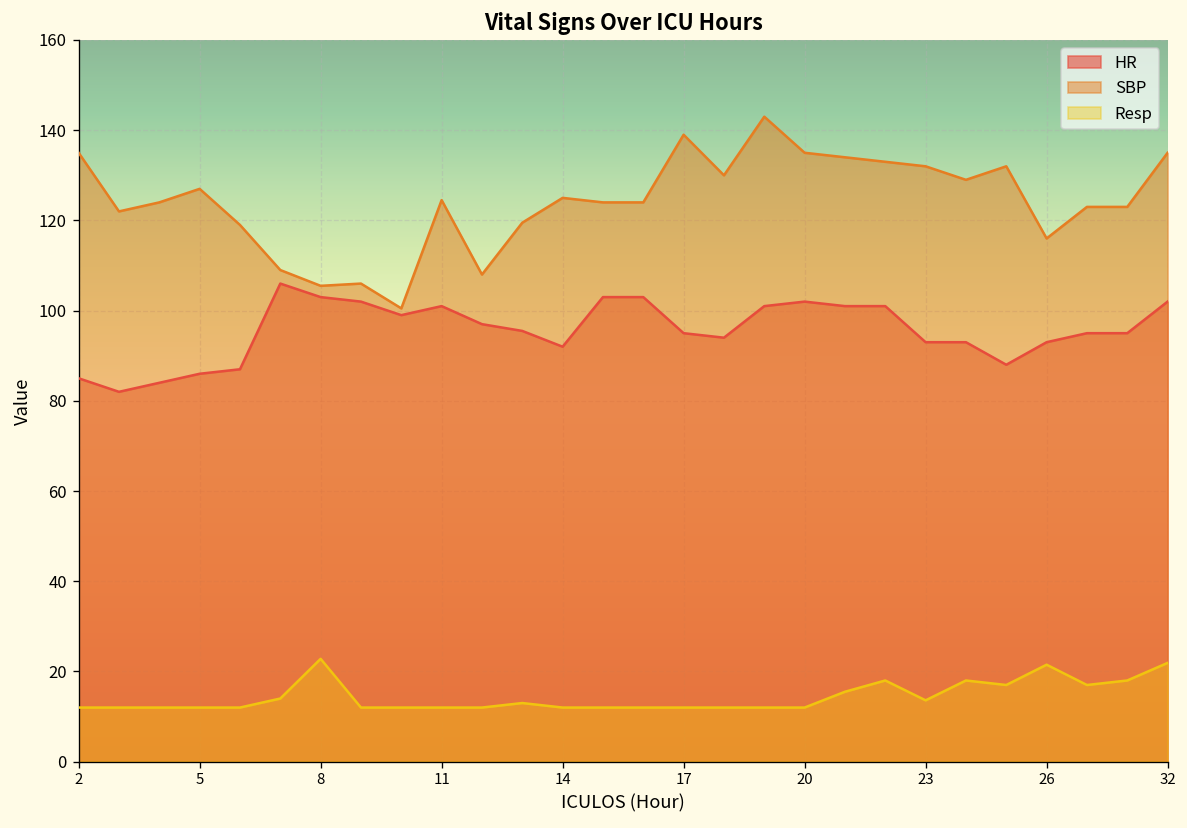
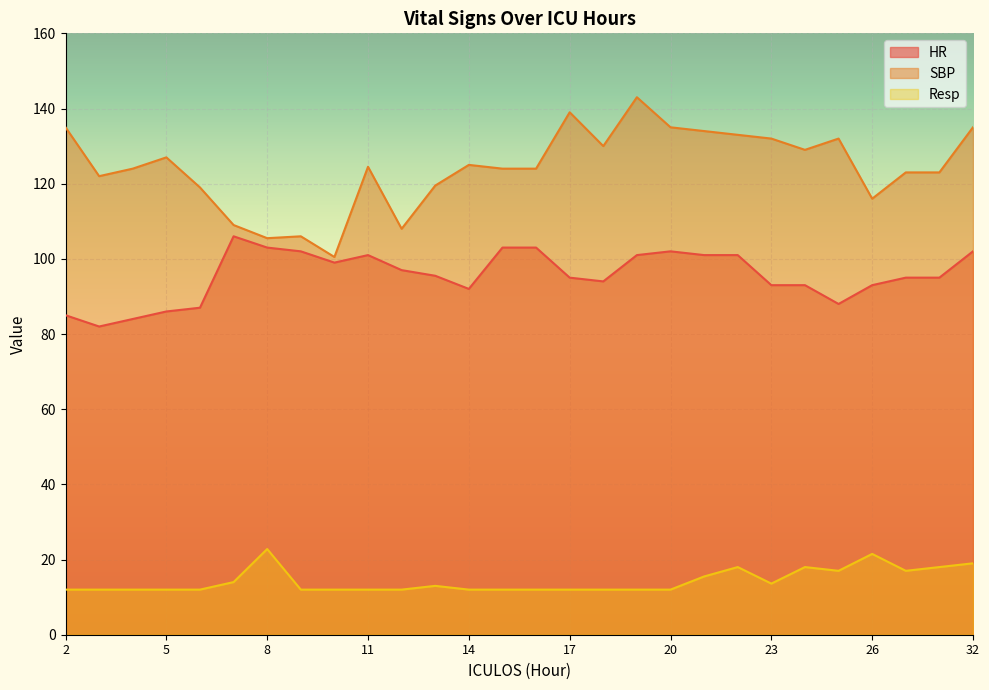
  {
    "Resp": {
      "2": 12,
      "5": 12,
      "8": 23,
      "11": 12,
      "14": 12,
      "17": 12,
      "20": 12,
      "23": 14,
      "26": 22,
-     "32": 22
+     "32": 19
    }
  }
